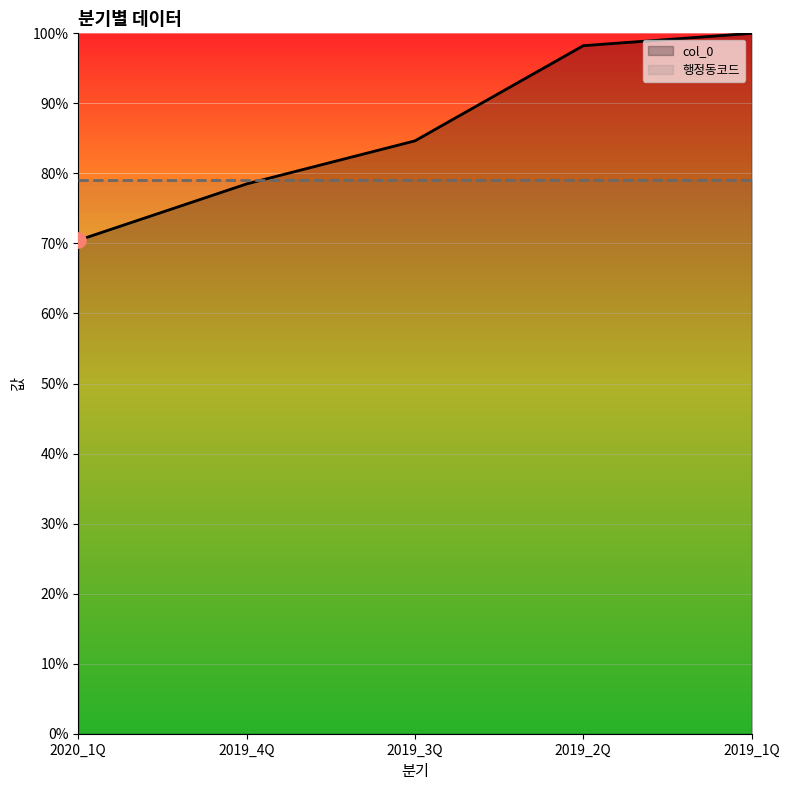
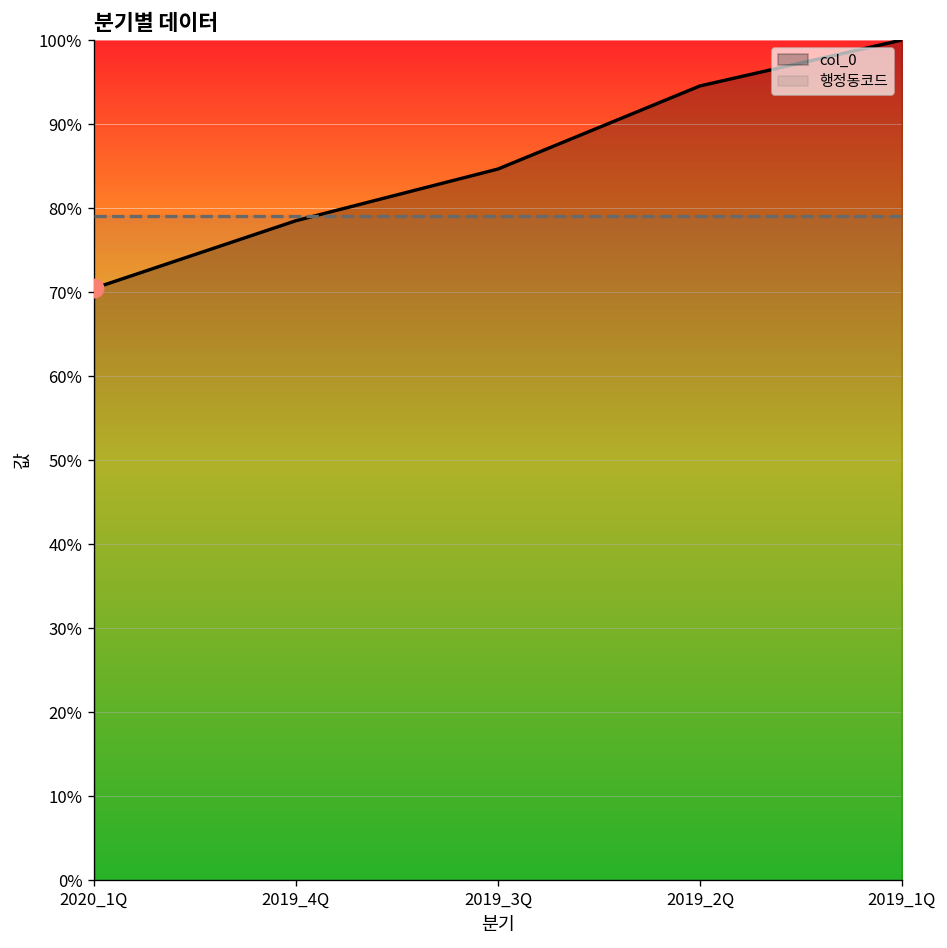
  {
    "col_0": {
      "2019_4Q": "78%",
      "2019_3Q": "85%",
-     "2019_2Q": "98%",
+     "2019_2Q": "95%",
      "2019_1Q": "100%"
    },
    "행정동코드": {
      "2020_1Q": "79%",
      "2019_4Q": "79%",
      "2019_3Q": "79%",
      "2019_2Q": "79%",
      "2019_1Q": "79%"
    }
  }
